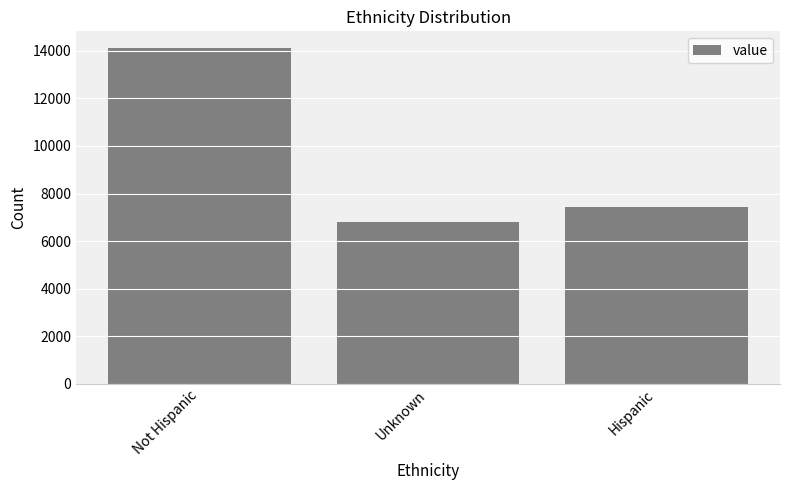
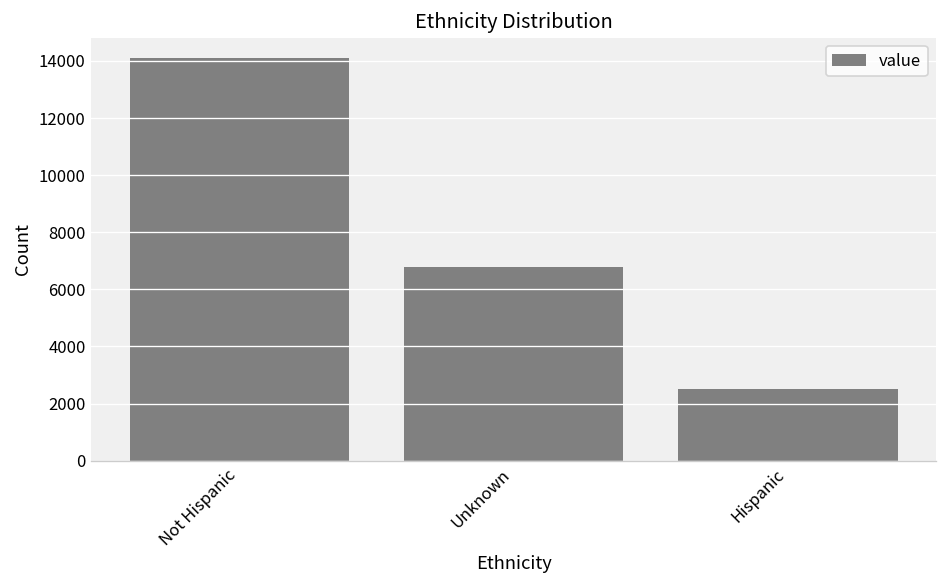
  {
    "Not Hispanic": 14100,
    "Unknown": 6800,
-   "Hispanic": 7400
+   "Hispanic": 2500
  }
